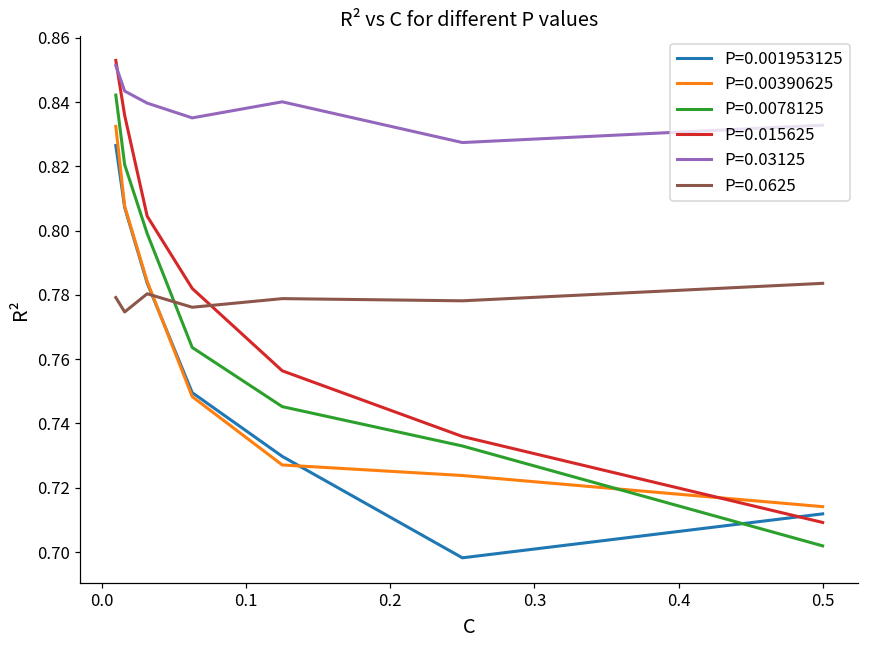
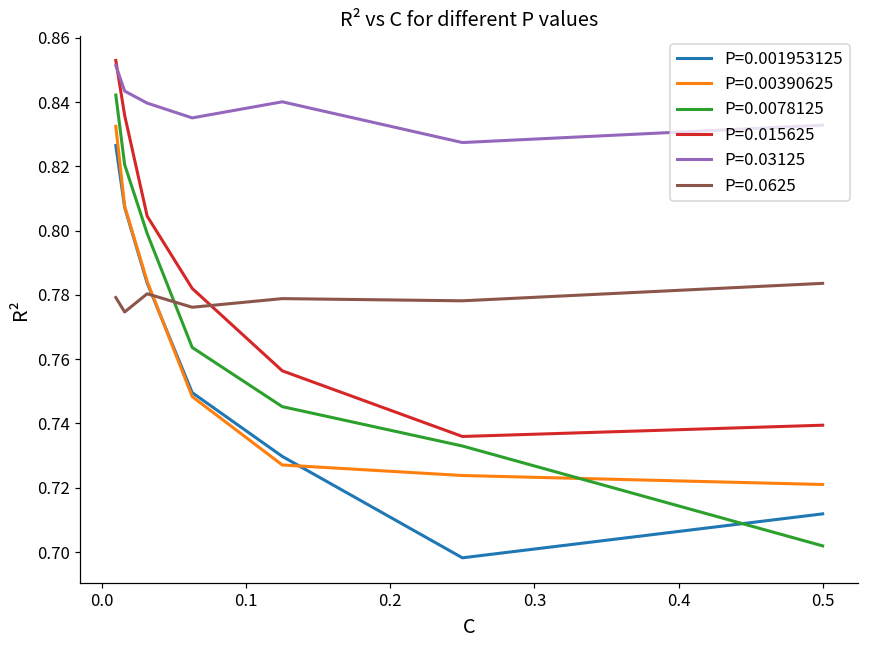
  {
    "P=0.001953125": {
      "0.5": 0.712
    },
    "P=0.00390625": {
-     "0.5": 0.714
+     "0.5": 0.721
    },
    "P=0.0078125": {
      "0.5": 0.702
    },
    "P=0.015625": {
-     "0.5": 0.709
+     "0.5": 0.739
    },
    "P=0.0625": {
      "0.5": 0.784
    }
  }
